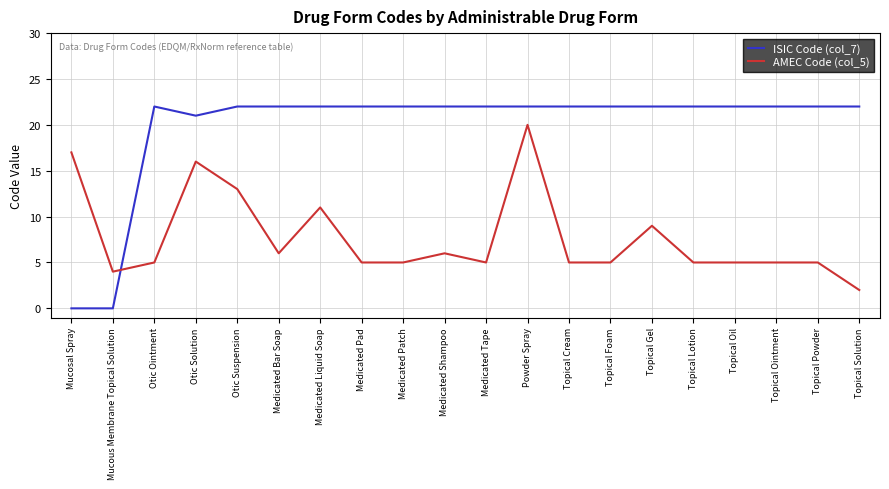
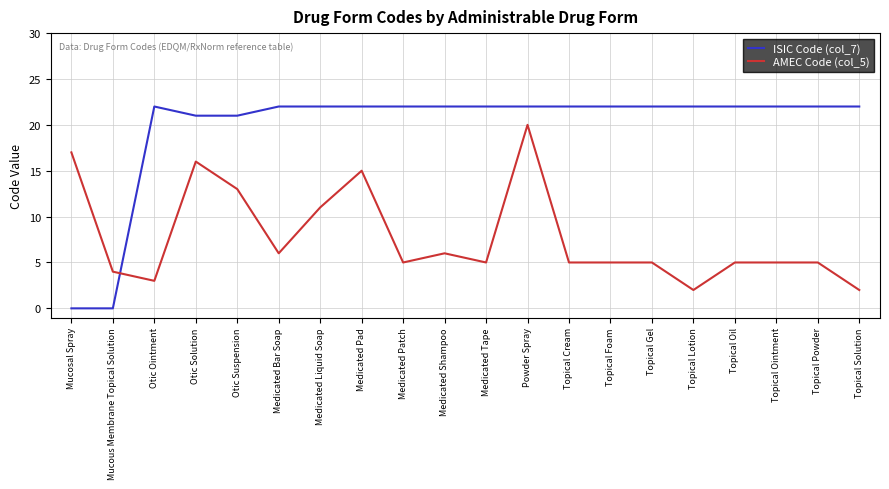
  {
    "ISIC Code (col_7)": {
      "Mucosal Spray": 0,
      "Mucous Membrane Topical Solution": 0,
      "Otic Ointment": 22,
      "Otic Solution": 21,
-     "Otic Suspension": 22,
+     "Otic Suspension": 21,
      "Medicated Bar Soap": 22,
      "Medicated Liquid Soap": 22,
      "Medicated Pad": 22,
      "Medicated Patch": 22,
      "Medicated Shampoo": 22,
      "Medicated Tape": 22,
      "Powder Spray": 22,
      "Topical Cream": 22,
      "Topical Foam": 22,
      "Topical Gel": 22,
      "Topical Lotion": 22,
      "Topical Oil": 22,
      "Topical Ointment": 22,
      "Topical Powder": 22,
      "Topical Solution": 22
    },
    "AMEC Code (col_5)": {
      "Mucosal Spray": 17,
      "Mucous Membrane Topical Solution": 4,
-     "Otic Ointment": 5,
+     "Otic Ointment": 3,
      "Otic Solution": 16,
      "Otic Suspension": 13,
      "Medicated Bar Soap": 6,
      "Medicated Liquid Soap": 11,
-     "Medicated Pad": 5,
+     "Medicated Pad": 15,
      "Medicated Patch": 5,
      "Medicated Shampoo": 6,
      "Medicated Tape": 5,
      "Powder Spray": 20,
      "Topical Cream": 5,
      "Topical Foam": 5,
-     "Topical Gel": 9,
-     "Topical Lotion": 5,
+     "Topical Gel": 5,
+     "Topical Lotion": 2,
      "Topical Oil": 5,
      "Topical Ointment": 5,
      "Topical Powder": 5,
      "Topical Solution": 2
    }
  }
